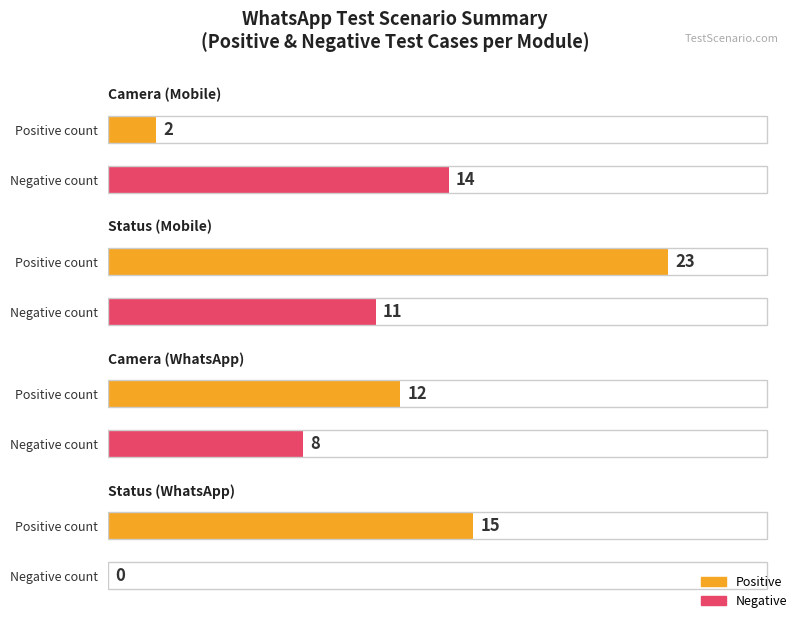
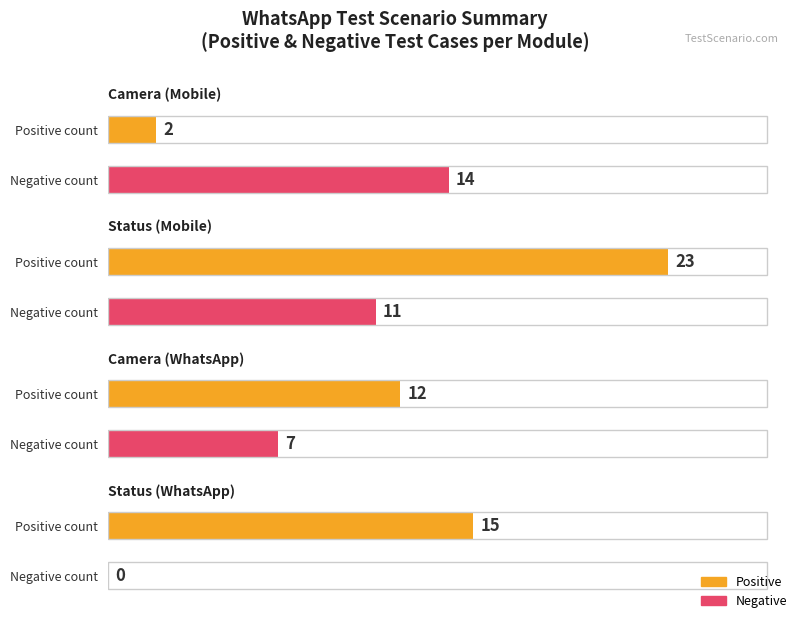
  {
    "Camera (Mobile)": {
      "Positive count": 2,
      "Negative count": 14
    },
    "Status (Mobile)": {
      "Positive count": 23,
      "Negative count": 11
    },
    "Camera (WhatsApp)": {
      "Positive count": 12,
-     "Negative count": 8
+     "Negative count": 7
    },
    "Status (WhatsApp)": {
      "Positive count": 15,
      "Negative count": 0
    }
  }
